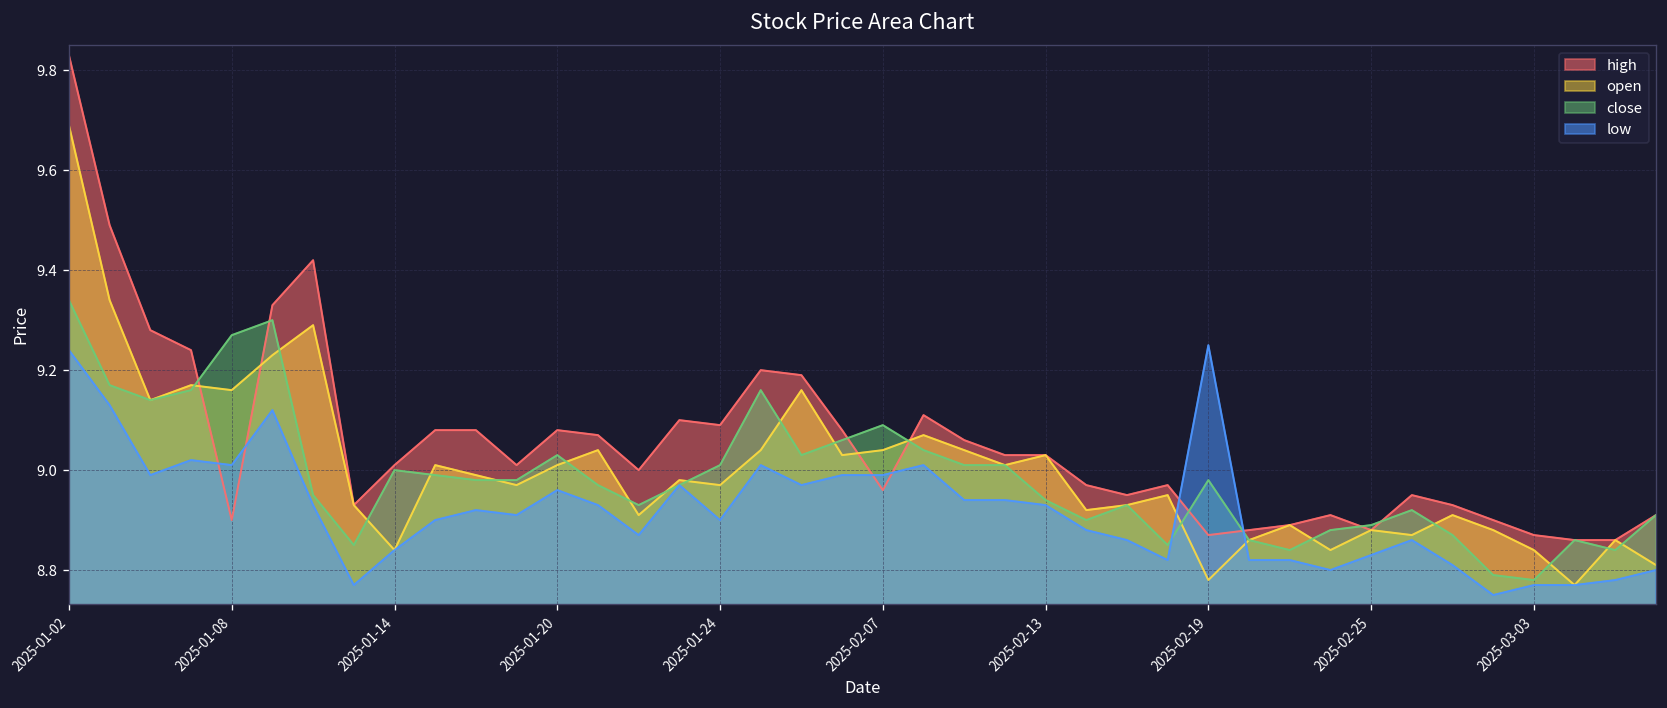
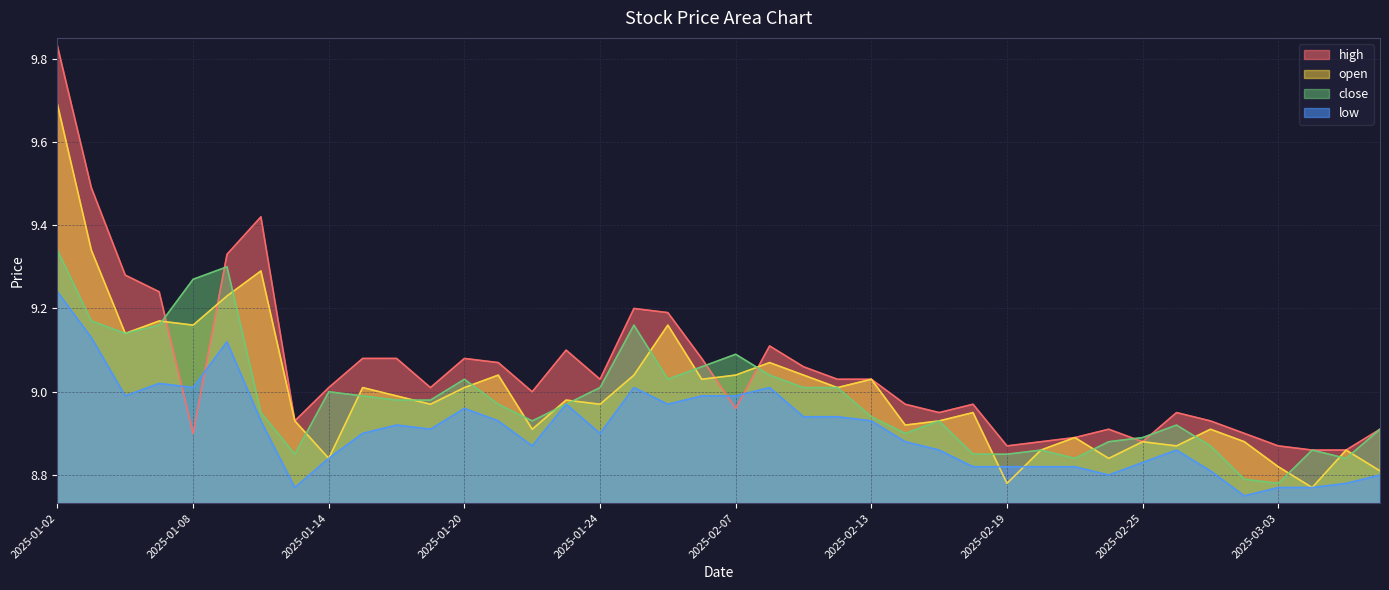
  {
    "high": {
      "2025-01-02": 9.83,
      "2025-01-08": 8.90,
      "2025-01-14": 9.01,
      "2025-01-20": 9.08,
-     "2025-01-24": 9.09,
+     "2025-01-24": 9.03,
      "2025-02-07": 8.96,
      "2025-02-19": 8.87,
      "2025-03-03": 8.87
    },
    "open": {
      "2025-01-02": 9.69,
      "2025-01-08": 9.16,
      "2025-01-20": 9.01,
      "2025-01-24": 8.97,
      "2025-02-07": 9.04,
      "2025-02-19": 8.78,
-     "2025-03-03": 8.84
+     "2025-03-03": 8.82
    },
    "close": {
      "2025-01-02": 9.34,
      "2025-01-08": 9.27,
      "2025-01-14": 9.00,
      "2025-01-20": 9.03,
      "2025-01-24": 9.01,
      "2025-02-07": 9.09,
      "2025-02-13": 8.94,
-     "2025-02-19": 8.98,
+     "2025-02-19": 8.85,
      "2025-02-25": 8.89,
      "2025-03-03": 8.78
    },
    "low": {
      "2025-01-02": 9.24,
      "2025-01-08": 9.01,
      "2025-01-20": 8.96,
      "2025-01-24": 8.90,
      "2025-02-07": 8.99,
      "2025-02-13": 8.93,
-     "2025-02-19": 9.25,
+     "2025-02-19": 8.82,
      "2025-02-25": 8.83,
      "2025-03-03": 8.77
    }
  }
